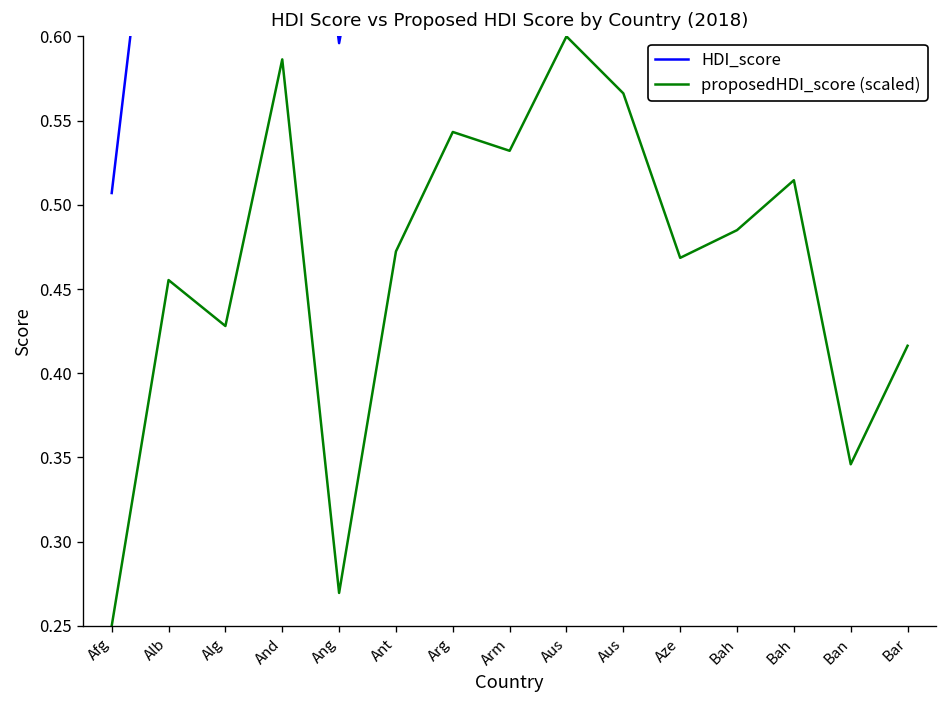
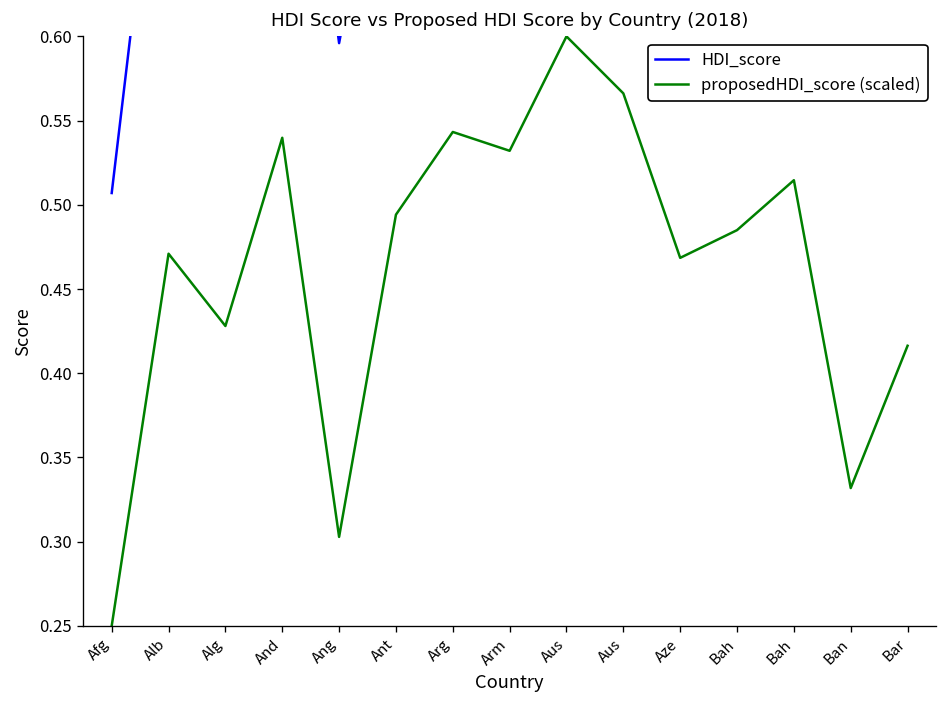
  {
    "HDI_score": {
      "Afg": 0.507,
      "Ang": 0.596
    },
    "proposedHDI_score (scaled)": {
      "Afg": 0.250,
-     "Alb": 0.455,
+     "Alb": 0.471,
      "Alg": 0.428,
-     "And": 0.586,
-     "Ang": 0.270,
-     "Ant": 0.472,
+     "And": 0.540,
+     "Ang": 0.303,
+     "Ant": 0.494,
      "Arg": 0.543,
      "Arm": 0.532,
      "Aze": 0.469,
-     "Ban": 0.346,
+     "Ban": 0.332,
      "Bar": 0.416
    }
  }
